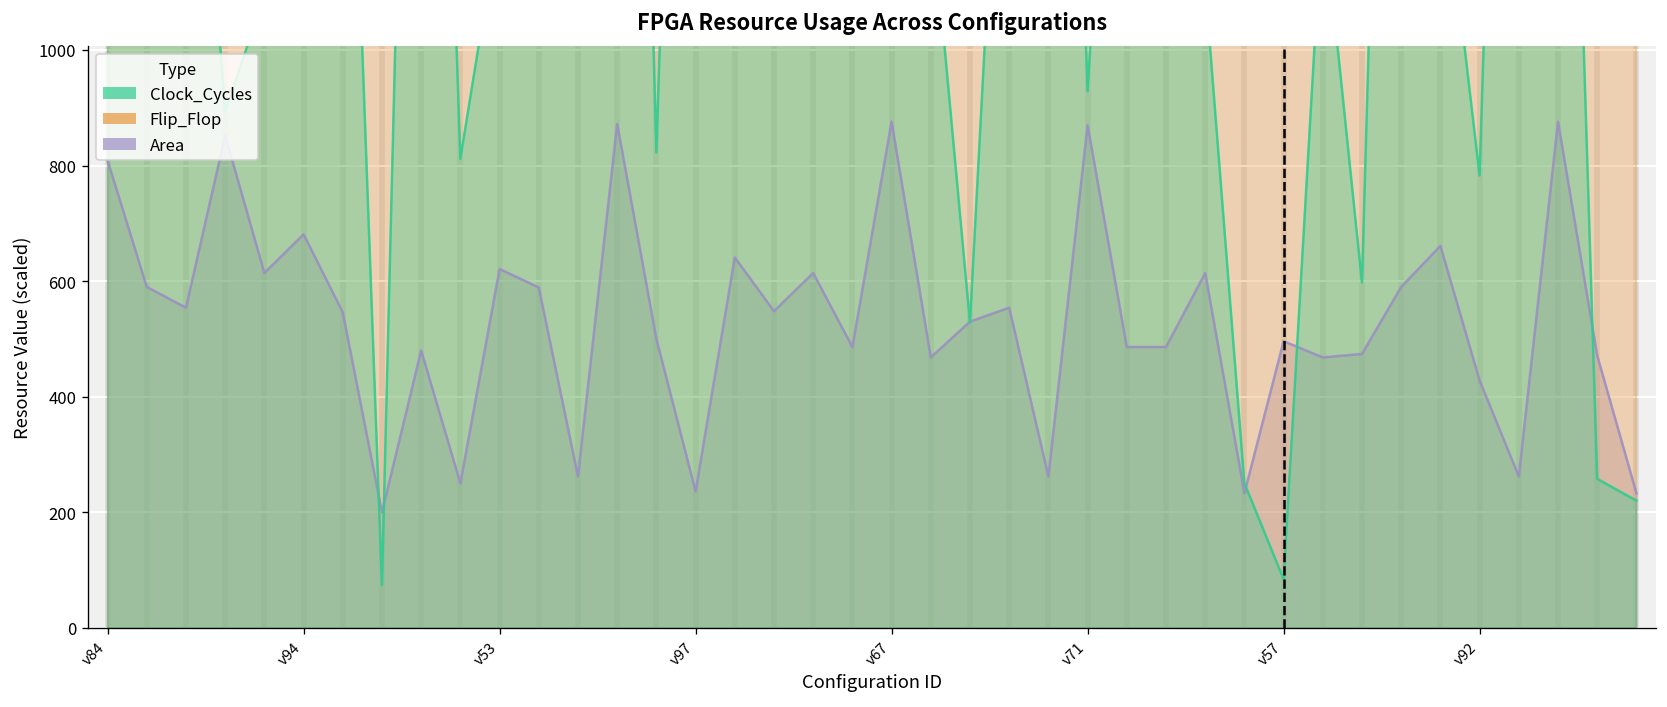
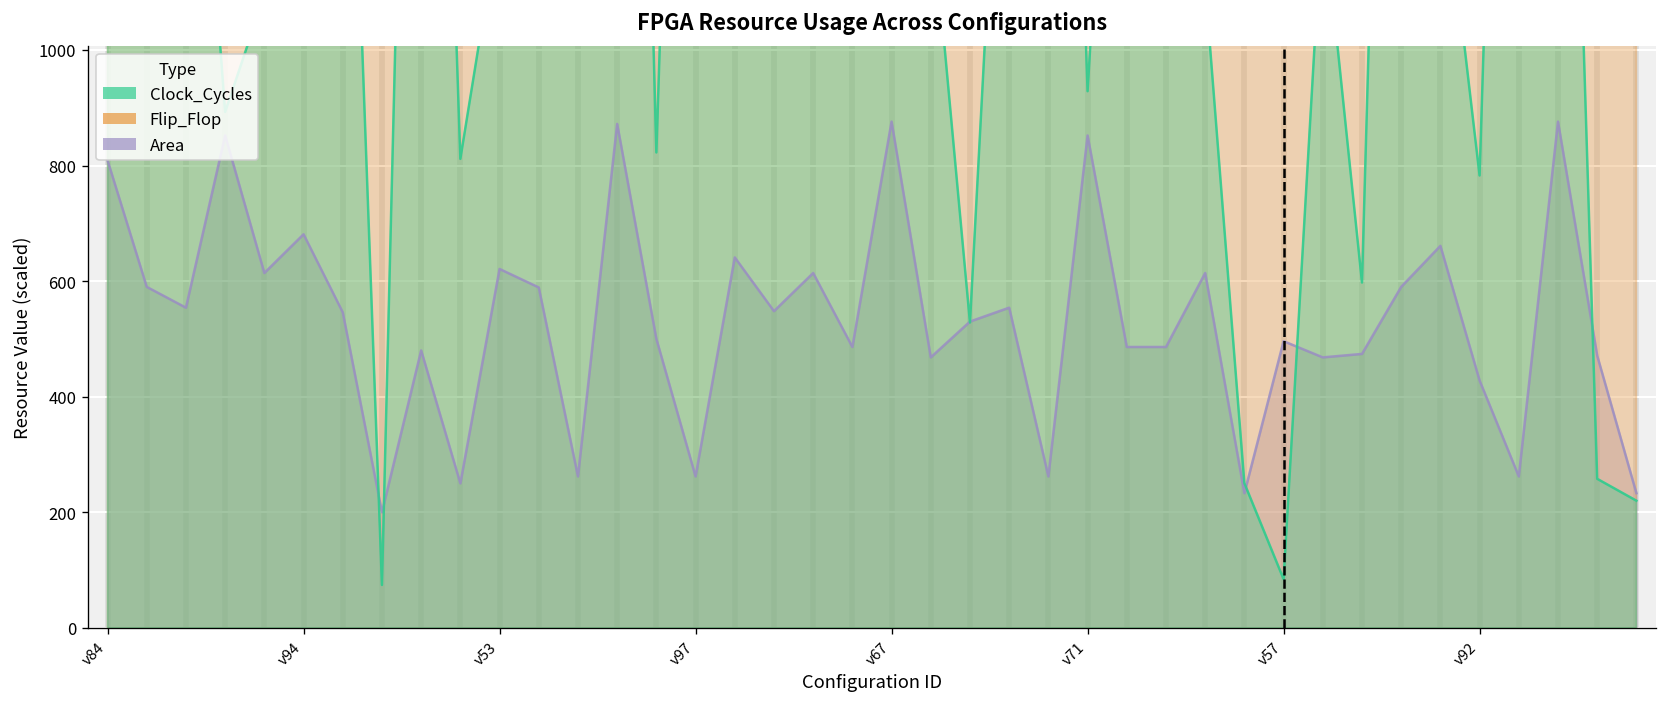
  {
    "Area": {
      "v84": 810,
      "v94": 680,
      "v53": 620,
-     "v97": 240,
+     "v97": 260,
      "v67": 880,
-     "v71": 870,
+     "v71": 850,
      "v57": 500,
      "v92": 430
    },
    "Clock_Cycles": {
      "v71": 930,
      "v57": 80,
      "v92": 780
    }
  }
